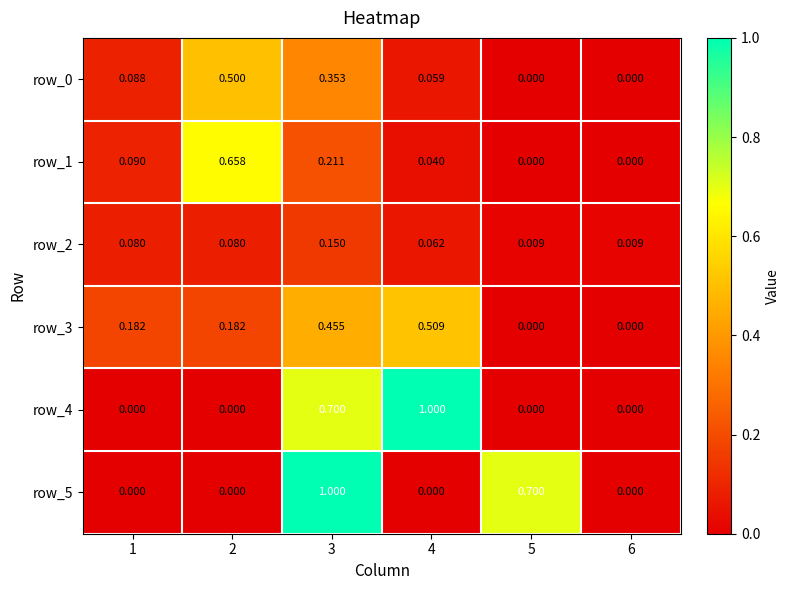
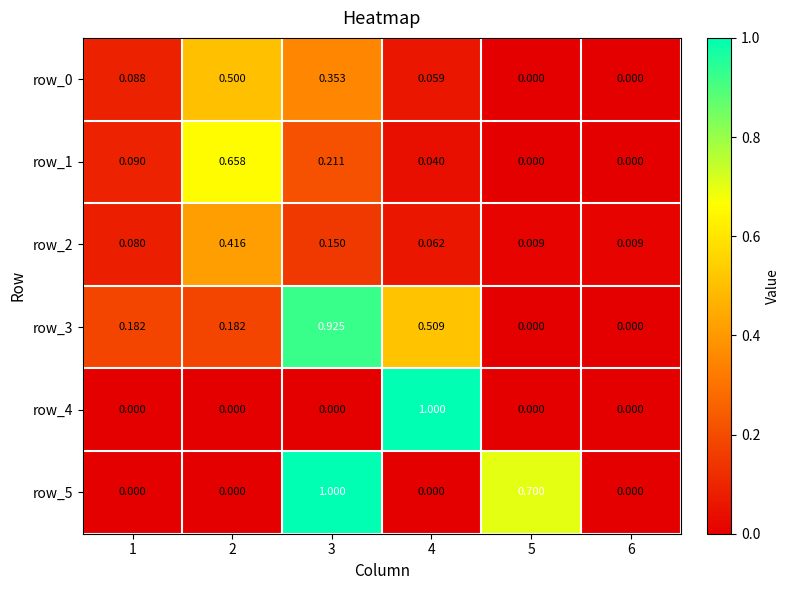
  {
    "row_0": {
      "1": 0.088,
      "2": 0.500,
      "3": 0.353,
      "4": 0.059,
      "5": 0.000,
      "6": 0.000
    },
    "row_1": {
      "1": 0.090,
      "2": 0.658,
      "3": 0.211,
      "4": 0.040,
      "5": 0.000,
      "6": 0.000
    },
    "row_2": {
      "1": 0.080,
-     "2": 0.080,
+     "2": 0.416,
      "3": 0.150,
      "4": 0.062,
      "5": 0.009,
      "6": 0.009
    },
    "row_3": {
      "1": 0.182,
      "2": 0.182,
-     "3": 0.455,
+     "3": 0.925,
      "4": 0.509,
      "5": 0.000,
      "6": 0.000
    },
    "row_4": {
      "1": 0.000,
      "2": 0.000,
-     "3": 0.700,
+     "3": 0.000,
      "4": 1.000,
      "5": 0.000,
      "6": 0.000
    },
    "row_5": {
      "1": 0.000,
      "2": 0.000,
      "3": 1.000,
      "4": 0.000,
      "5": 0.700,
      "6": 0.000
    }
  }
